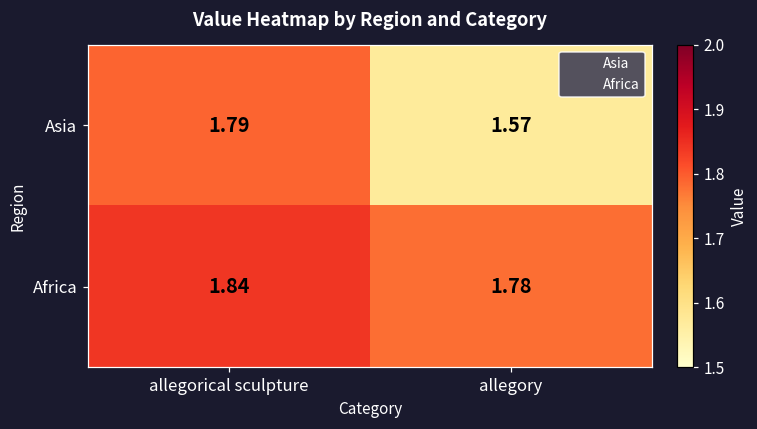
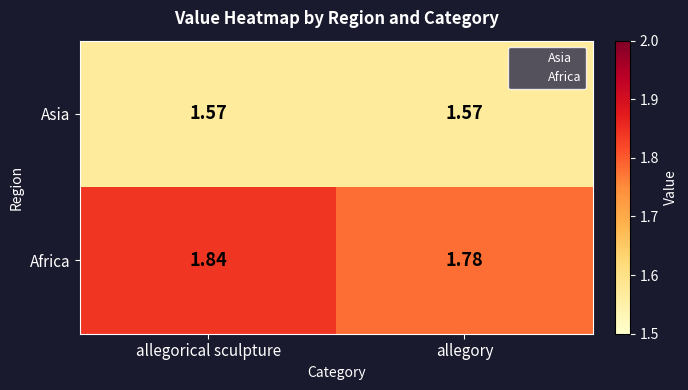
  {
    "Asia": {
-     "allegorical sculpture": 1.79,
+     "allegorical sculpture": 1.57,
      "allegory": 1.57
    },
    "Africa": {
      "allegorical sculpture": 1.84,
      "allegory": 1.78
    }
  }
